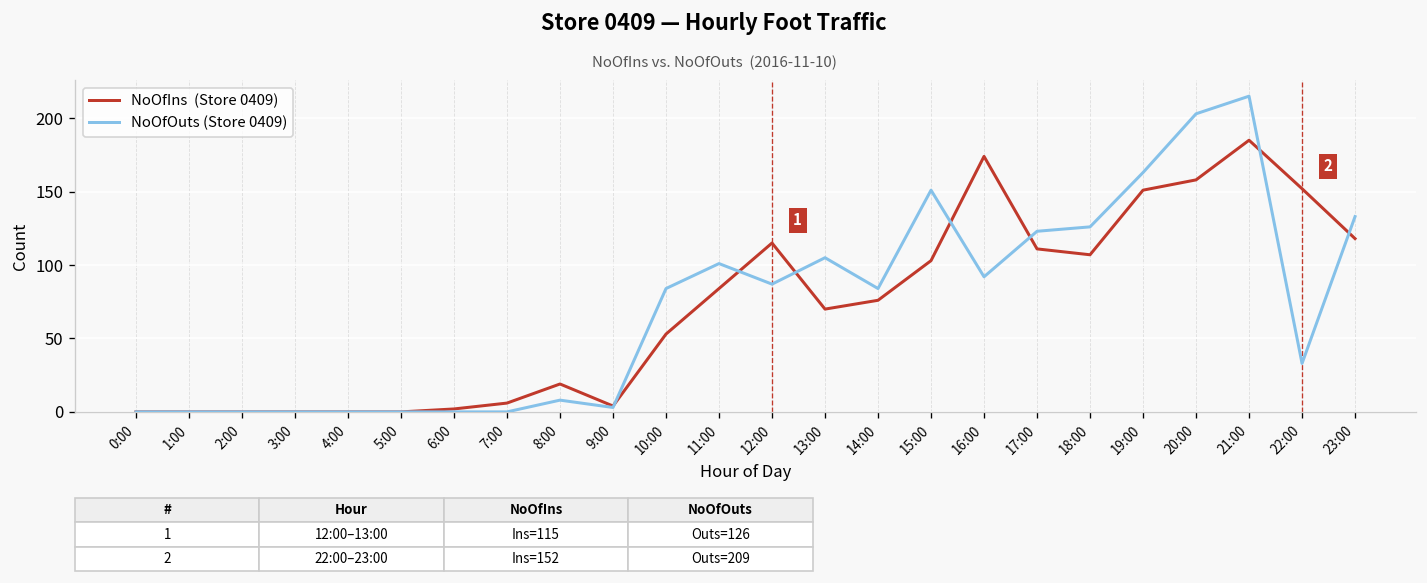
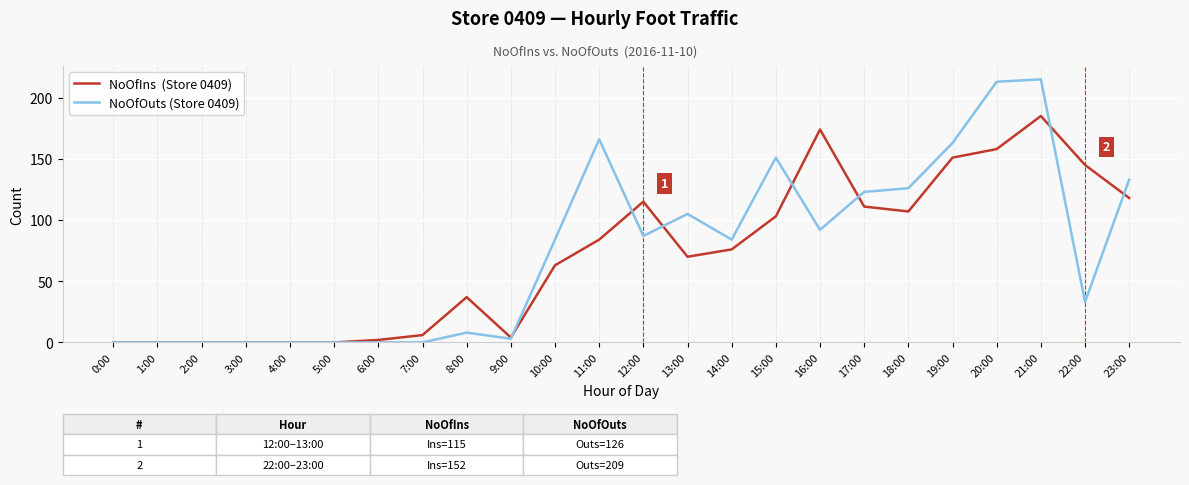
  {
    "NoOfIns (Store 0409)": {
      "7:00": 6,
-     "8:00": 19,
-     "10:00": 53,
+     "8:00": 37,
+     "10:00": 63,
      "11:00": 84,
      "13:00": 70,
      "14:00": 76,
      "15:00": 103,
      "16:00": 174,
      "17:00": 111,
      "18:00": 107,
      "19:00": 151,
      "20:00": 158,
      "21:00": 185,
-     "22:00": 152,
+     "22:00": 145,
      "23:00": 118
    },
    "NoOfOuts (Store 0409)": {
      "7:00": 0,
      "8:00": 8,
      "10:00": 84,
-     "11:00": 101,
+     "11:00": 166,
      "12:00": 87,
      "13:00": 105,
      "14:00": 84,
      "15:00": 151,
      "16:00": 92,
      "17:00": 123,
      "18:00": 126,
      "19:00": 163,
-     "20:00": 203,
+     "20:00": 213,
      "21:00": 215,
      "22:00": 33,
      "23:00": 133
    }
  }
